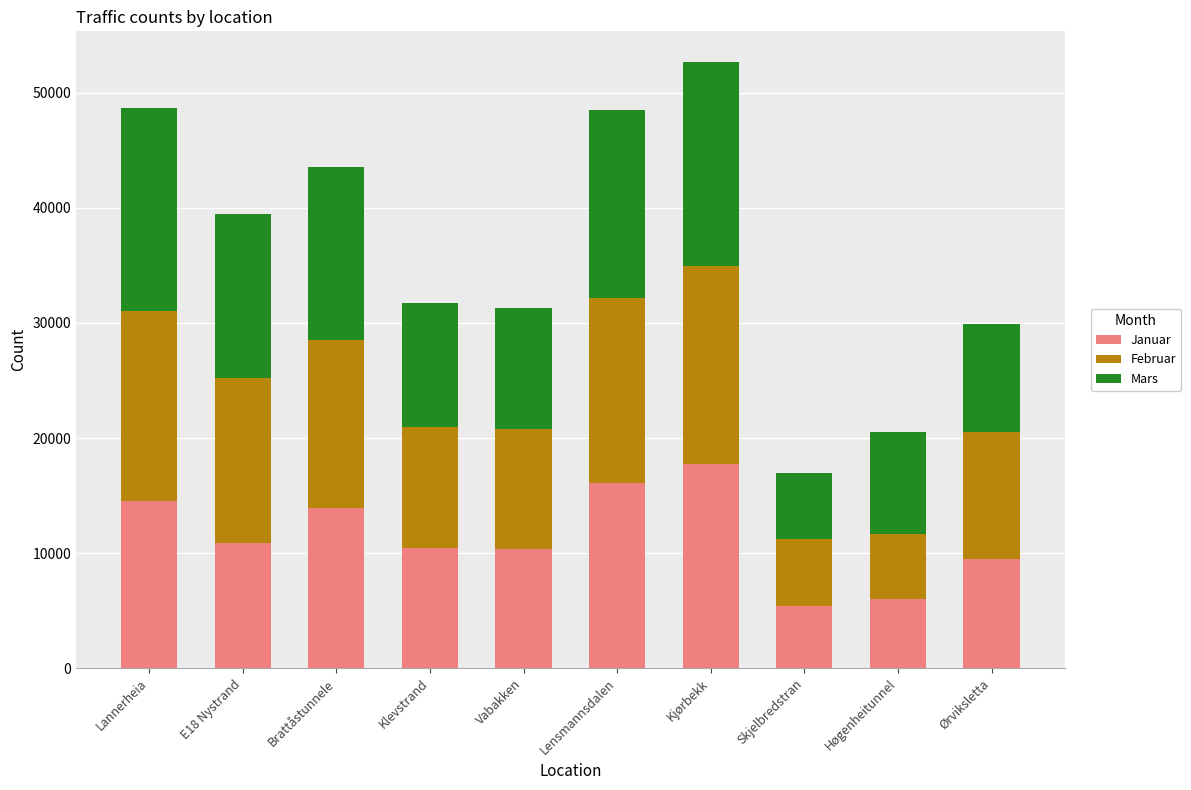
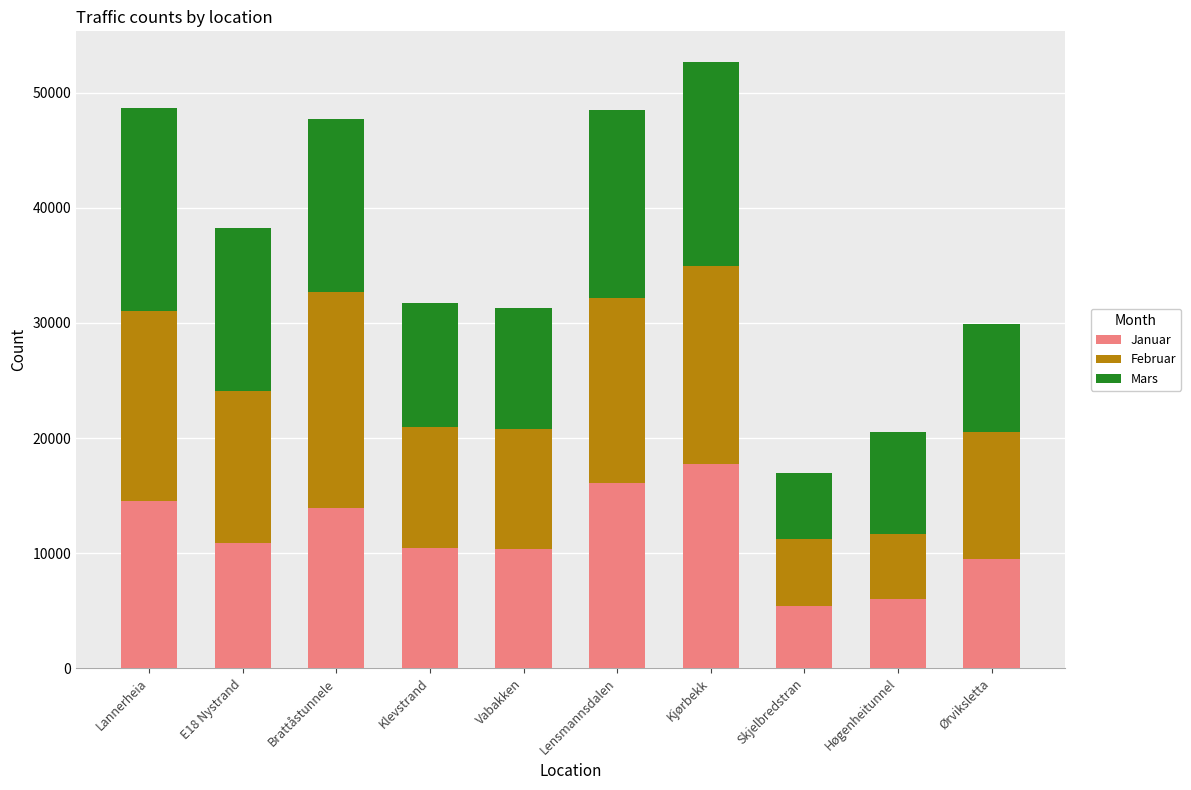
  {
    "Januar": {
      "Lannerheia": 14500,
      "E18 Nystrand": 10900,
      "Brattåstunnele": 13900,
      "Klevstrand": 10400,
      "Vabakken": 10400,
      "Lensmannsdalen": 16100,
      "Kjørbekk": 17700,
      "Skjelbredstran": 5400,
      "Høgenheitunnel": 6000,
      "Ørviksletta": 9500
    },
    "Februar": {
      "Lannerheia": 16500,
-     "E18 Nystrand": 14400,
-     "Brattåstunnele": 14600,
+     "E18 Nystrand": 13200,
+     "Brattåstunnele": 18800,
      "Klevstrand": 10500,
      "Vabakken": 10400,
      "Lensmannsdalen": 16000,
      "Kjørbekk": 17200,
      "Skjelbredstran": 5800,
      "Høgenheitunnel": 5700,
      "Ørviksletta": 11000
    },
    "Mars": {
      "Lannerheia": 17600,
      "E18 Nystrand": 14200,
      "Brattåstunnele": 15100,
      "Klevstrand": 10800,
      "Vabakken": 10500,
      "Lensmannsdalen": 16400,
      "Kjørbekk": 17800,
      "Skjelbredstran": 5800,
      "Høgenheitunnel": 8900,
      "Ørviksletta": 9400
    }
  }
